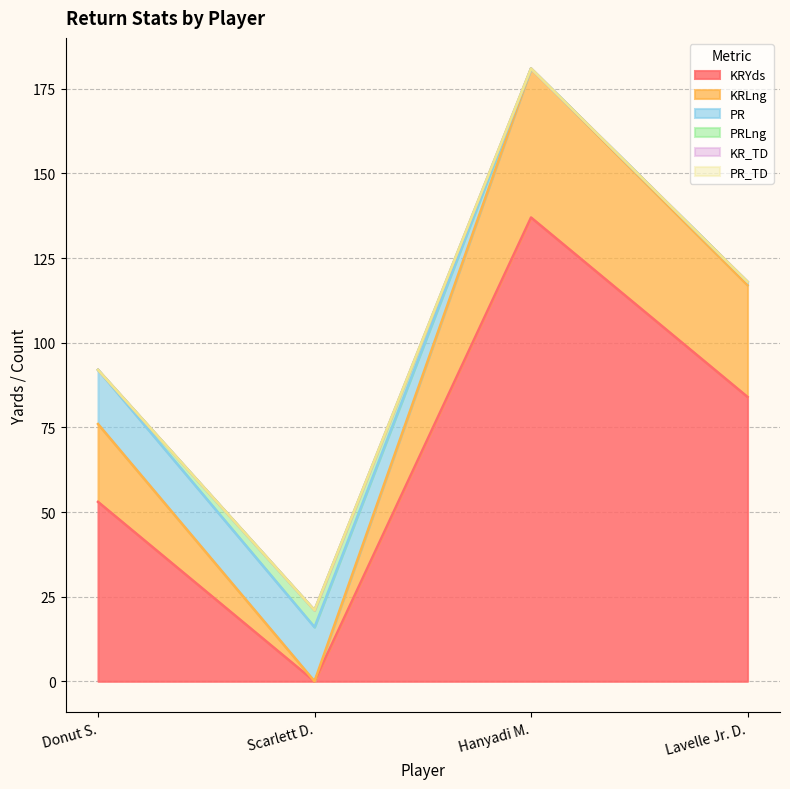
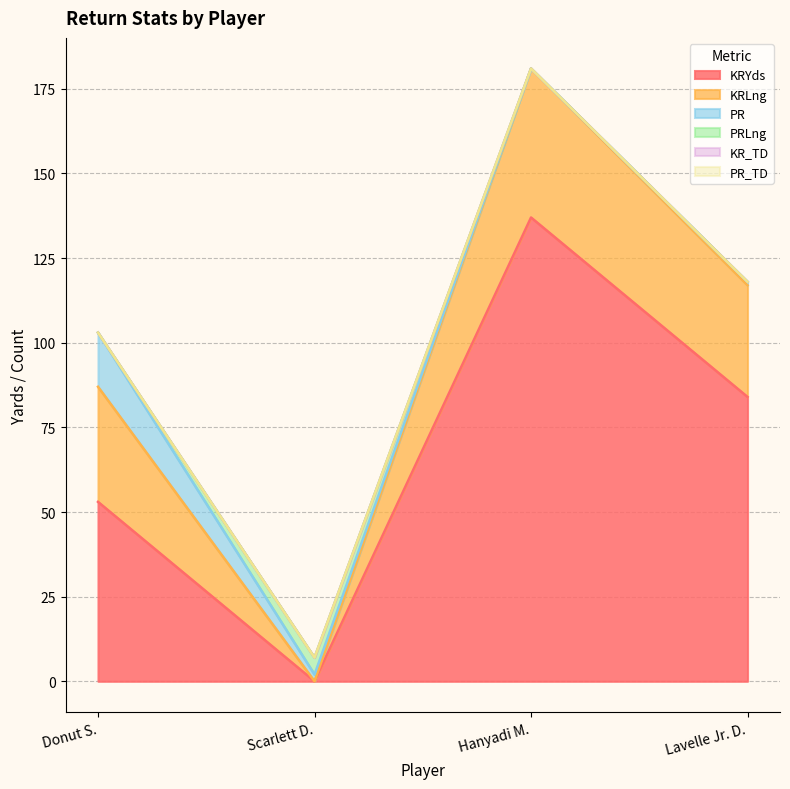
  {
    "KRYds": {
      "Donut S.": 53,
      "Hanyadi M.": 137,
      "Lavelle Jr. D.": 84
    },
    "KRLng": {
-     "Donut S.": 23,
+     "Donut S.": 34,
      "Lavelle Jr. D.": 33
    },
    "PR": {
-     "Scarlett D.": 16
+     "Scarlett D.": 2
    }
  }
